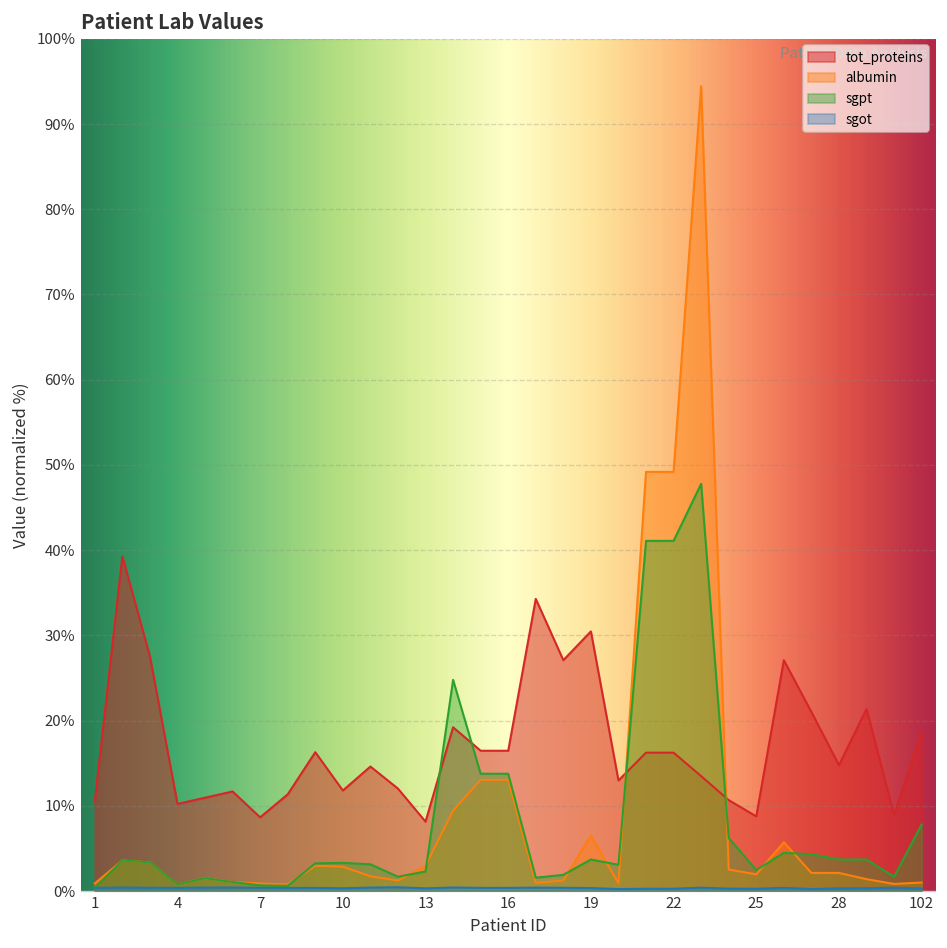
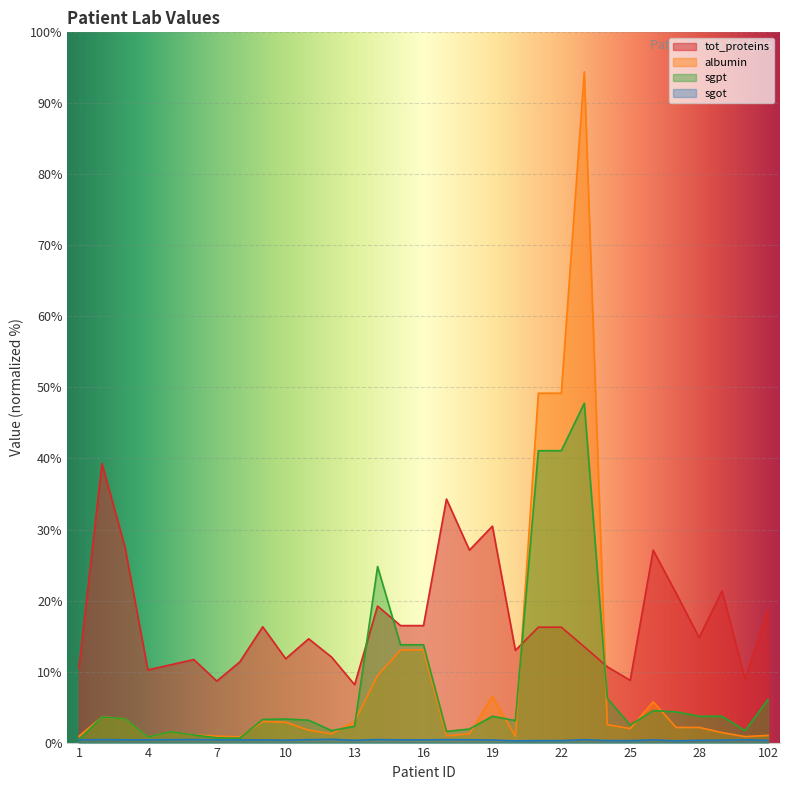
  {
    "tot_proteins": {
      "102": "19%"
    },
    "albumin": {
      "102": "1%"
    },
    "sgpt": {
-     "102": "8%"
+     "102": "6%"
    },
    "sgot": {
      "102": "0%"
    }
  }
